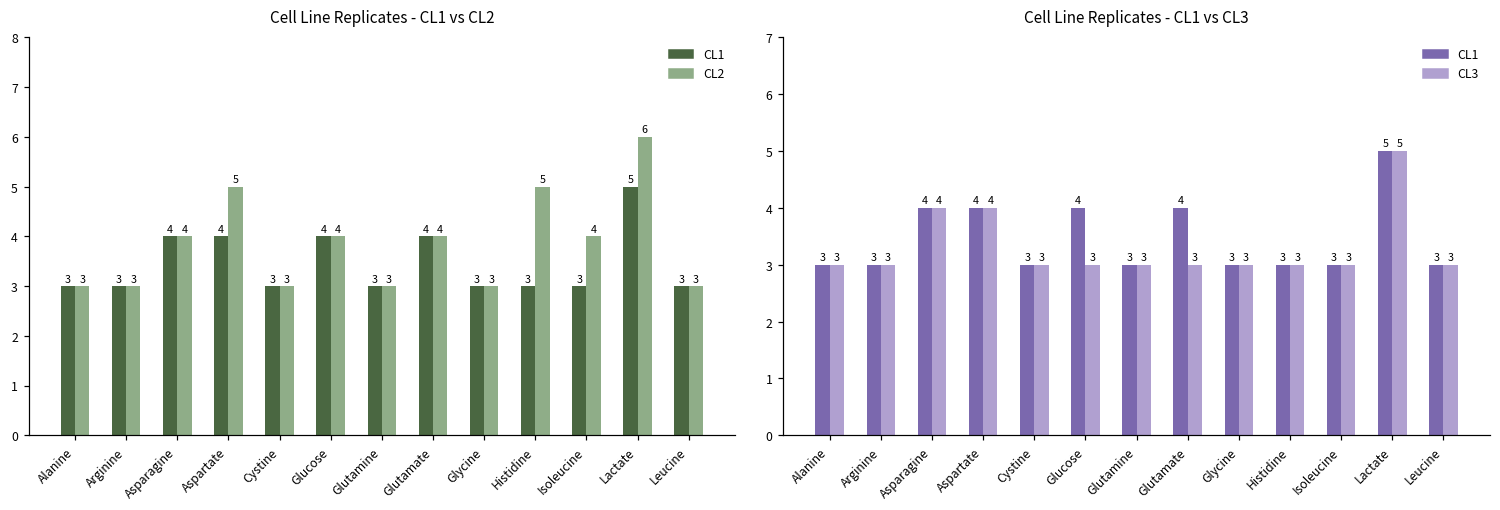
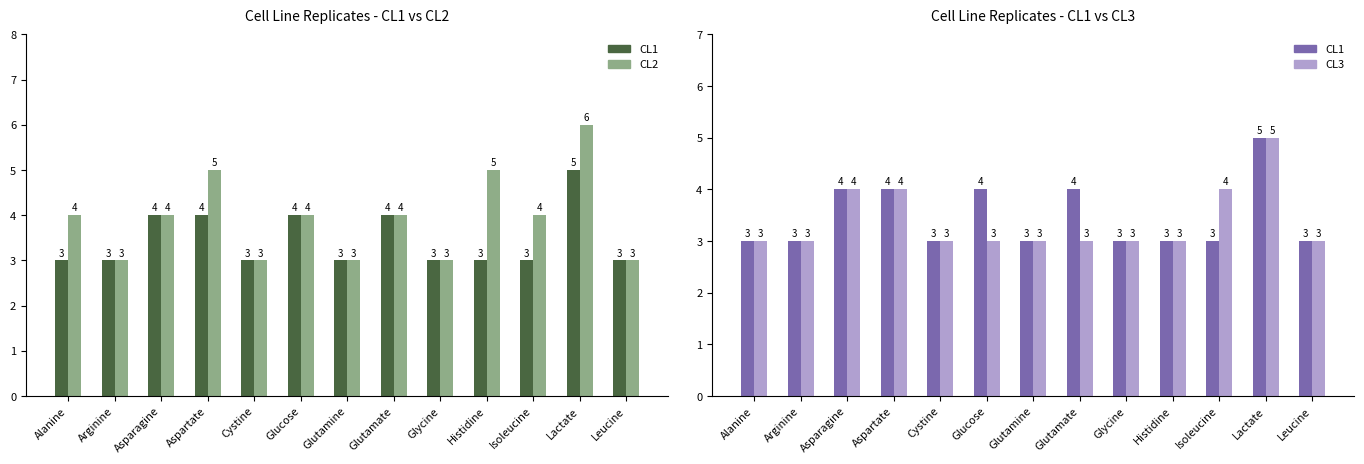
  {
    "Cell Line Replicates - CL1 vs CL2": {
      "CL2": {
-       "Alanine": 3,
+       "Alanine": 4,
        "Arginine": 3,
        "Asparagine": 4,
        "Aspartate": 5,
        "Cystine": 3,
        "Glucose": 4,
        "Glutamine": 3,
        "Glutamate": 4,
        "Glycine": 3,
        "Histidine": 5,
        "Isoleucine": 4,
        "Lactate": 6,
        "Leucine": 3
      }
    },
    "Cell Line Replicates - CL1 vs CL3": {
      "CL1": {
        "Alanine": 3,
        "Arginine": 3,
        "Asparagine": 4,
        "Aspartate": 4,
        "Cystine": 3,
        "Glucose": 4,
        "Glutamine": 3,
        "Glutamate": 4,
        "Glycine": 3,
        "Histidine": 3,
        "Isoleucine": 3,
        "Lactate": 5,
        "Leucine": 3
      },
      "CL3": {
        "Alanine": 3,
        "Arginine": 3,
        "Asparagine": 4,
        "Aspartate": 4,
        "Cystine": 3,
        "Glucose": 3,
        "Glutamine": 3,
        "Glutamate": 3,
        "Glycine": 3,
        "Histidine": 3,
-       "Isoleucine": 3,
+       "Isoleucine": 4,
        "Lactate": 5,
        "Leucine": 3
      }
    }
  }
